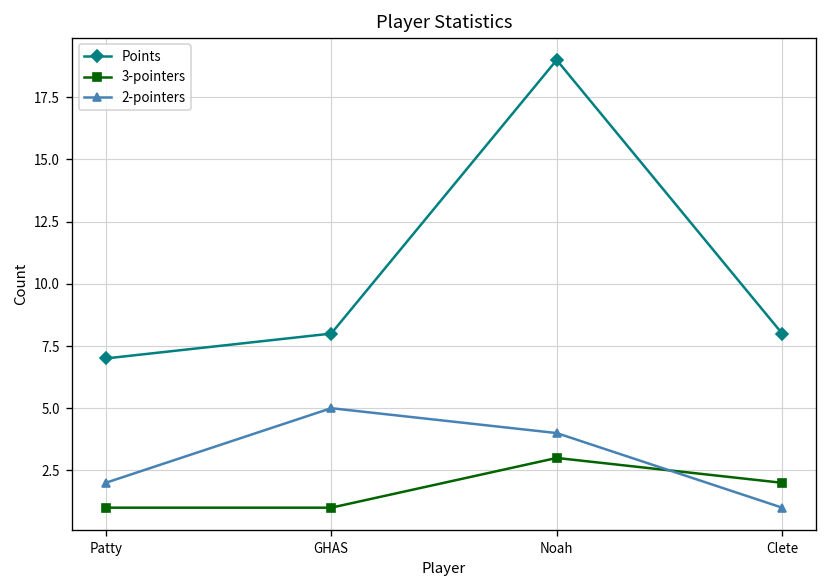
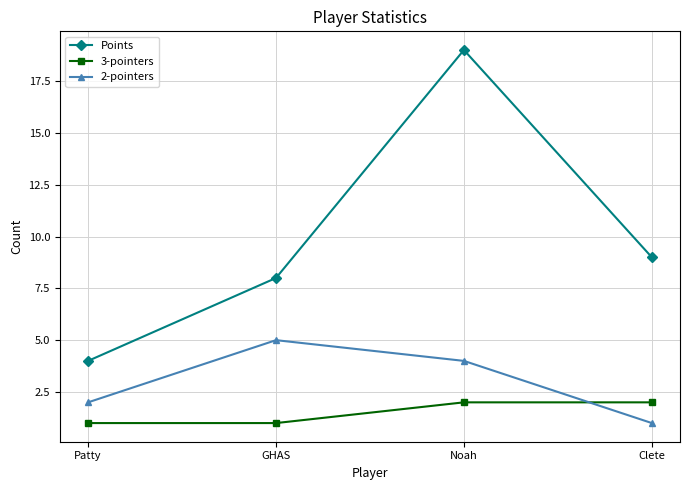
  {
    "Points": {
-     "Patty": 7,
+     "Patty": 4,
      "GHAS": 8,
      "Noah": 19,
-     "Clete": 8
+     "Clete": 9
    },
    "3-pointers": {
      "Patty": 1,
      "GHAS": 1,
-     "Noah": 3,
+     "Noah": 2,
      "Clete": 2
    },
    "2-pointers": {
      "Patty": 2,
      "GHAS": 5,
      "Noah": 4,
      "Clete": 1
    }
  }
